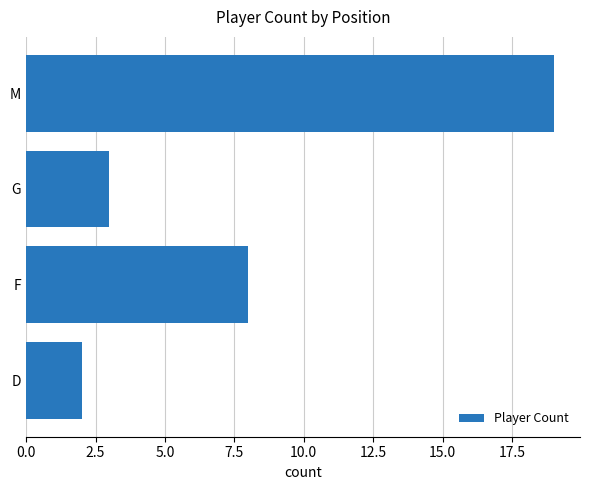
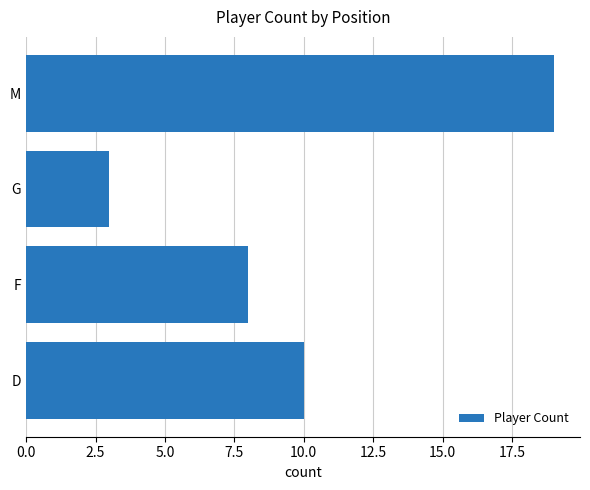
  {
    "M": 19,
    "G": 3,
    "F": 8,
-   "D": 2
+   "D": 10
  }
